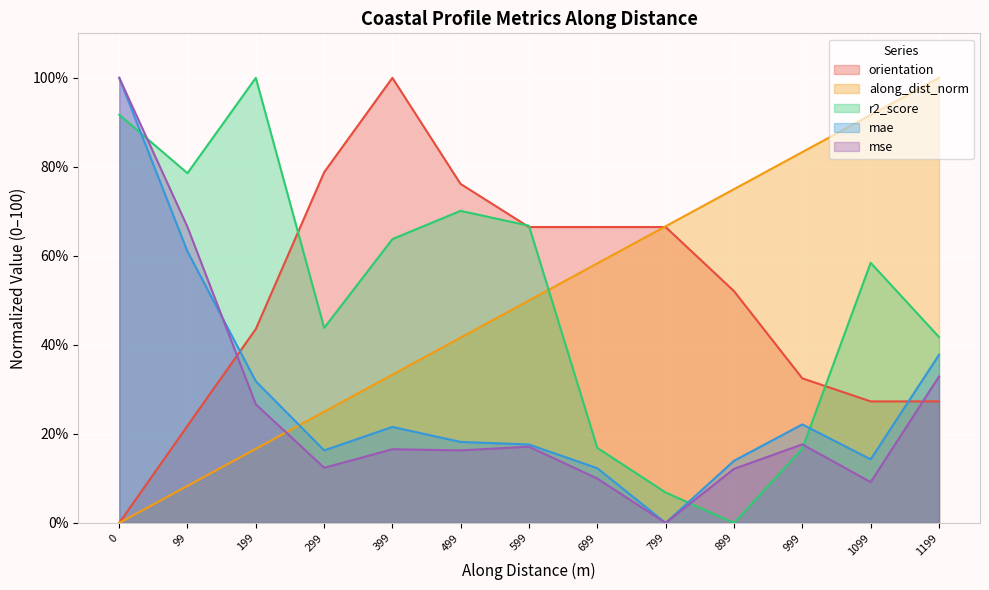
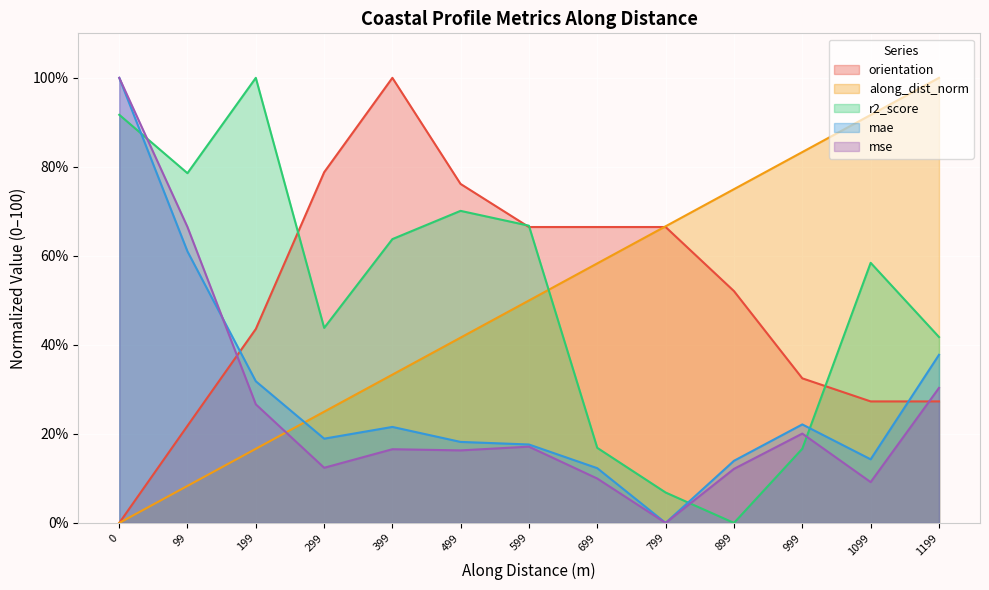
  {
    "r2_score": {
      "0": "92%",
      "99": "79%",
      "199": "100%",
      "299": "44%",
      "399": "64%",
      "499": "70%",
      "699": "17%",
      "799": "7%",
      "899": "0%",
      "999": "17%",
      "1099": "58%",
      "1199": "42%"
    },
    "mae": {
      "99": "61%",
      "199": "32%",
-     "299": "16%",
+     "299": "19%",
      "399": "22%",
      "499": "18%",
      "699": "12%",
      "899": "14%",
      "999": "22%",
      "1099": "14%",
      "1199": "38%"
    },
    "mse": {
      "99": "67%",
      "199": "27%",
      "299": "12%",
      "399": "17%",
      "499": "16%",
      "699": "10%",
      "899": "12%",
-     "999": "18%",
+     "999": "20%",
      "1099": "9%",
-     "1199": "33%"
+     "1199": "30%"
    }
  }
